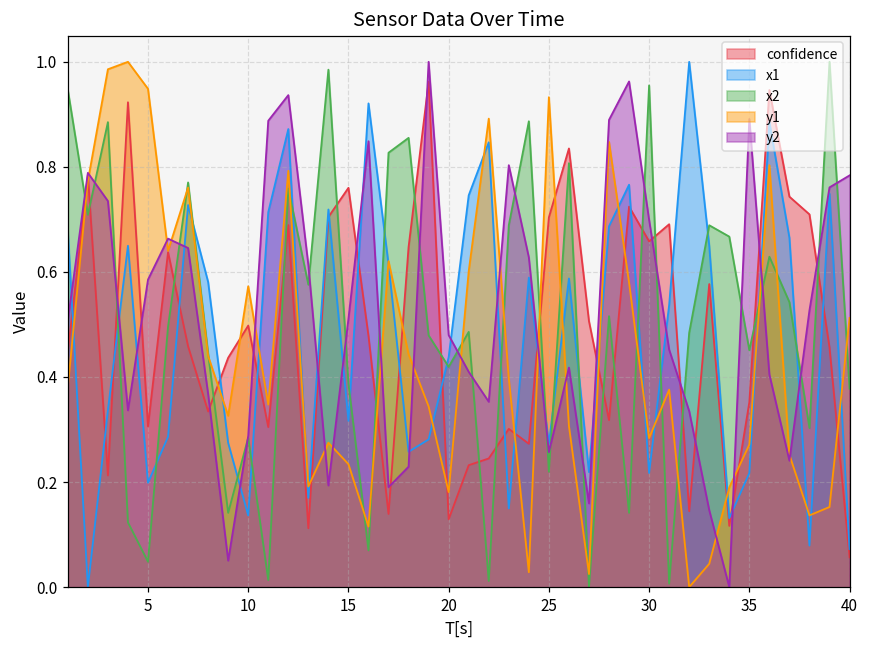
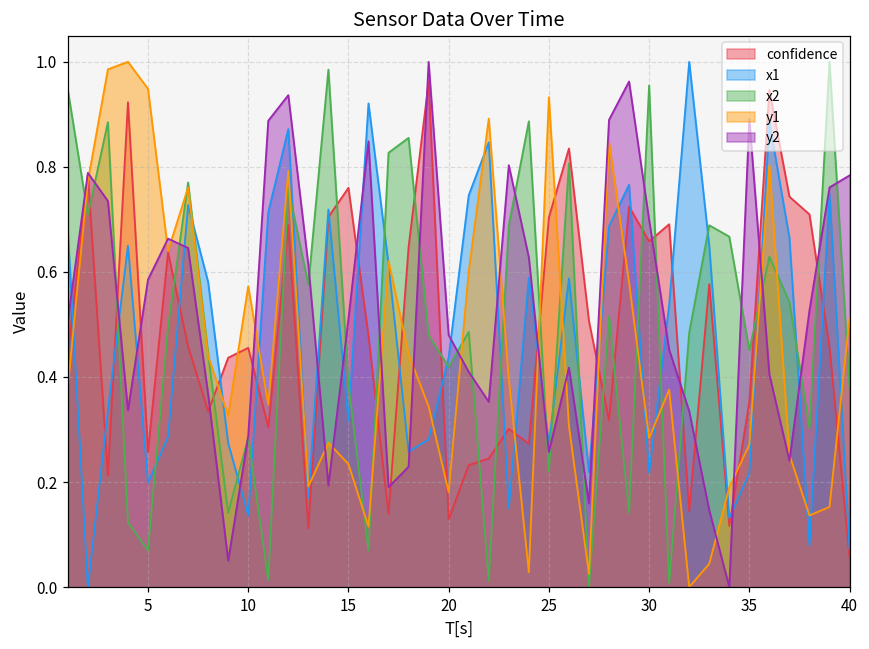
  {
    "confidence": {
-     "5": 0.31,
-     "10": 0.50,
+     "5": 0.26,
+     "10": 0.46,
      "15": 0.76,
      "20": 0.13,
      "25": 0.70,
      "30": 0.66,
      "35": 0.35,
      "40": 0.06
    },
    "x1": {
      "5": 0.20,
      "10": 0.14,
      "15": 0.32,
      "20": 0.44,
      "25": 0.27,
      "30": 0.22,
      "35": 0.22,
      "40": 0.07
    },
    "x2": {
-     "5": 0.05,
+     "5": 0.07,
      "15": 0.39,
      "20": 0.42,
      "25": 0.22,
      "30": 0.96,
      "35": 0.45,
      "40": 0.38
    },
    "y1": {
      "5": 0.95,
      "10": 0.57,
      "15": 0.23,
      "20": 0.18,
      "25": 0.93,
      "30": 0.28,
      "35": 0.27,
      "40": 0.51
    },
    "y2": {
      "5": 0.59,
      "15": 0.51,
      "20": 0.48,
      "25": 0.26,
      "30": 0.70,
      "40": 0.78
    }
  }
